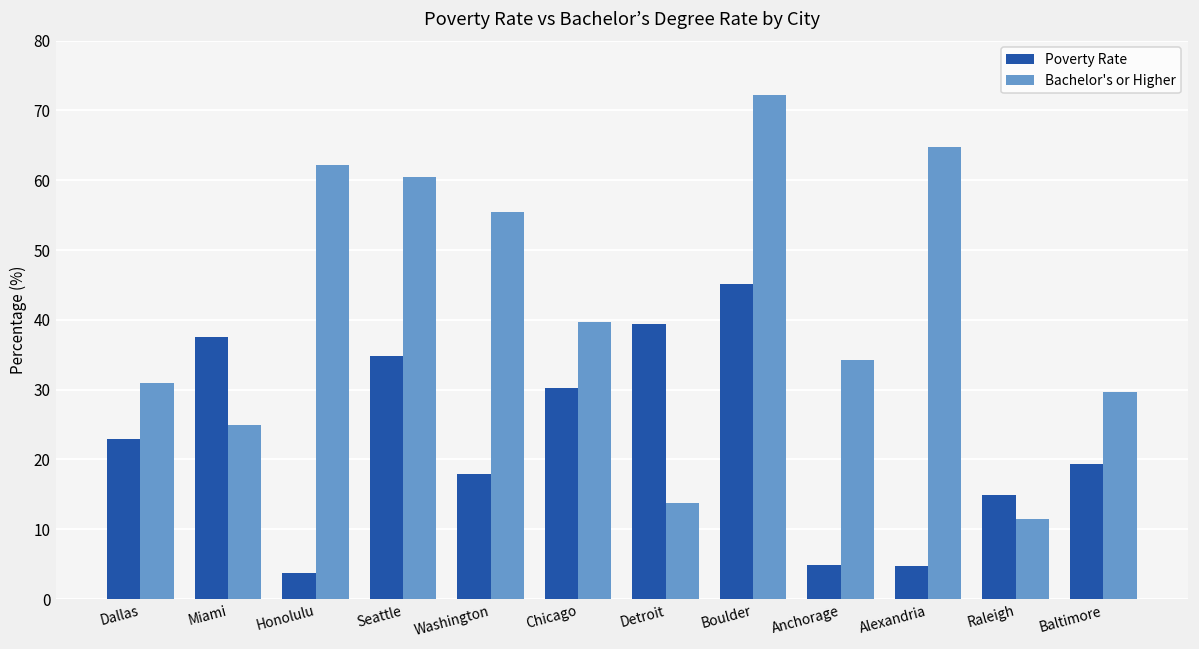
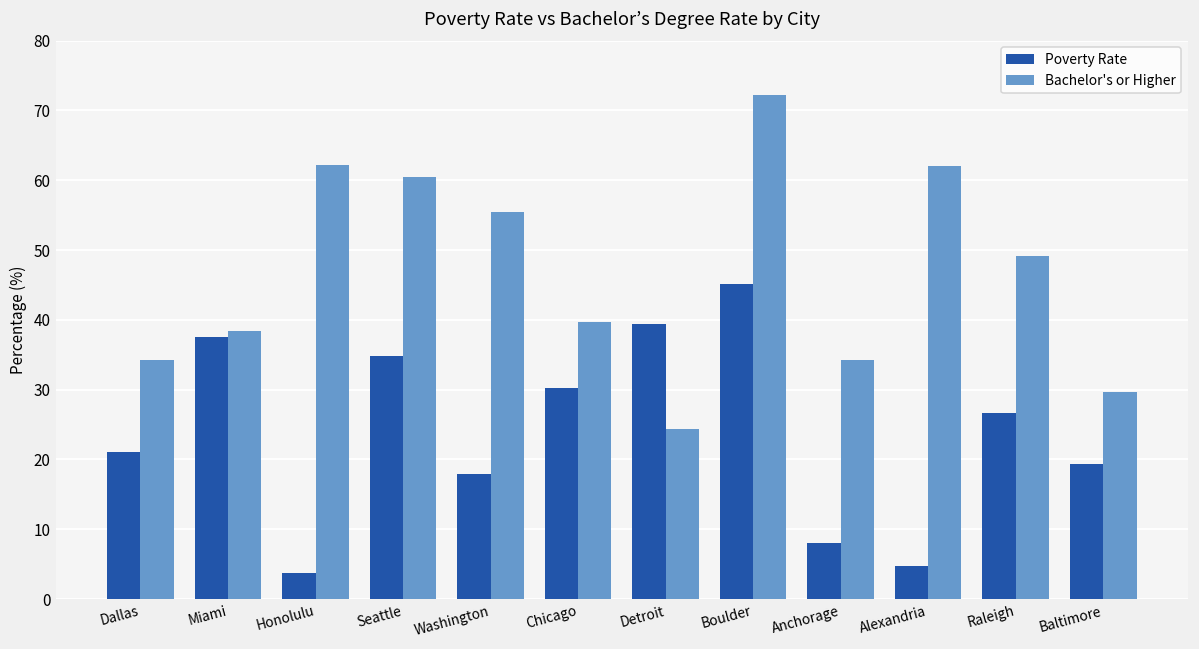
  {
    "Poverty Rate": {
-     "Dallas": 23,
+     "Dallas": 21,
      "Miami": 38,
      "Honolulu": 4,
      "Seattle": 35,
      "Washington": 18,
      "Chicago": 30,
      "Detroit": 39,
      "Boulder": 45,
-     "Anchorage": 5,
+     "Anchorage": 8,
      "Alexandria": 5,
-     "Raleigh": 15,
+     "Raleigh": 27,
      "Baltimore": 19
    },
    "Bachelor's or Higher": {
-     "Dallas": 31,
-     "Miami": 25,
+     "Dallas": 34,
+     "Miami": 38,
      "Honolulu": 62,
      "Seattle": 60,
      "Washington": 55,
      "Chicago": 40,
-     "Detroit": 14,
+     "Detroit": 24,
      "Boulder": 72,
      "Anchorage": 34,
-     "Alexandria": 65,
-     "Raleigh": 12,
+     "Alexandria": 62,
+     "Raleigh": 49,
      "Baltimore": 30
    }
  }
